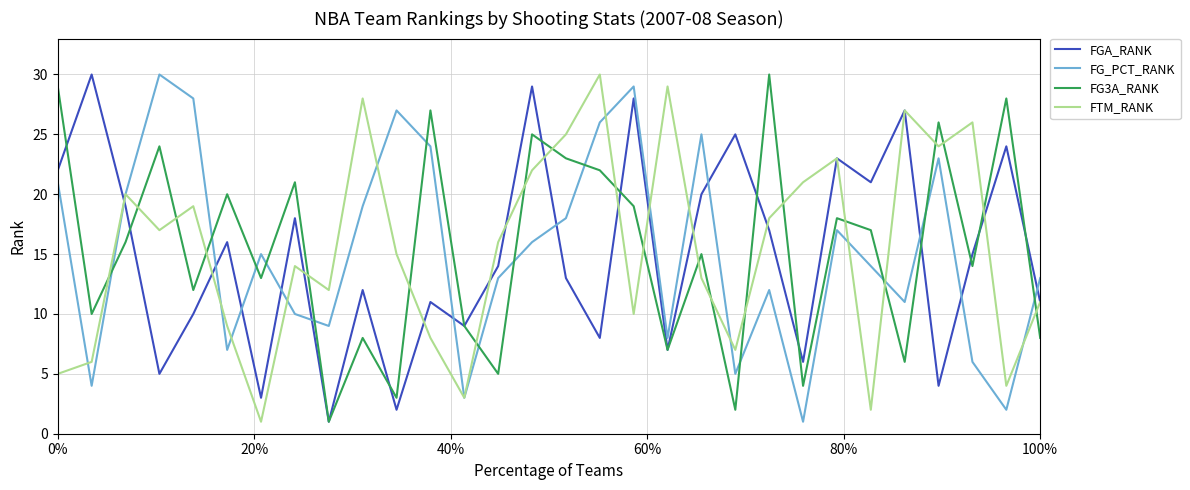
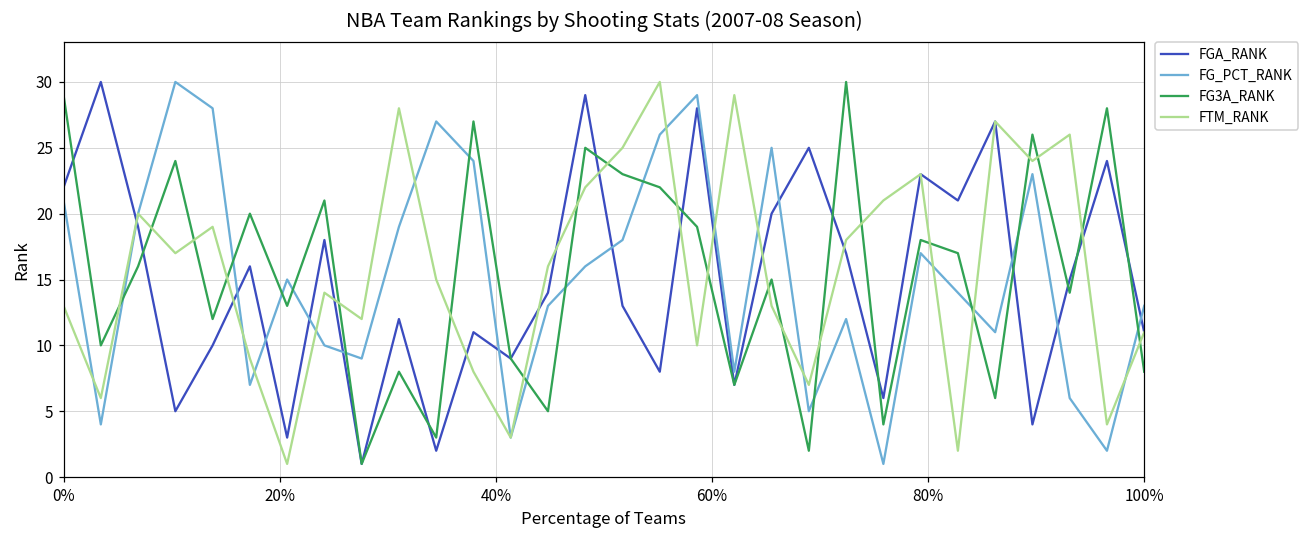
  {
    "FGA_RANK": {
      "0%": 22
    },
    "FG_PCT_RANK": {
      "0%": 21,
      "100%": 13
    },
    "FG3A_RANK": {
      "0%": 29,
      "100%": 8
    },
    "FTM_RANK": {
-     "0%": 5
+     "0%": 13
    }
  }
